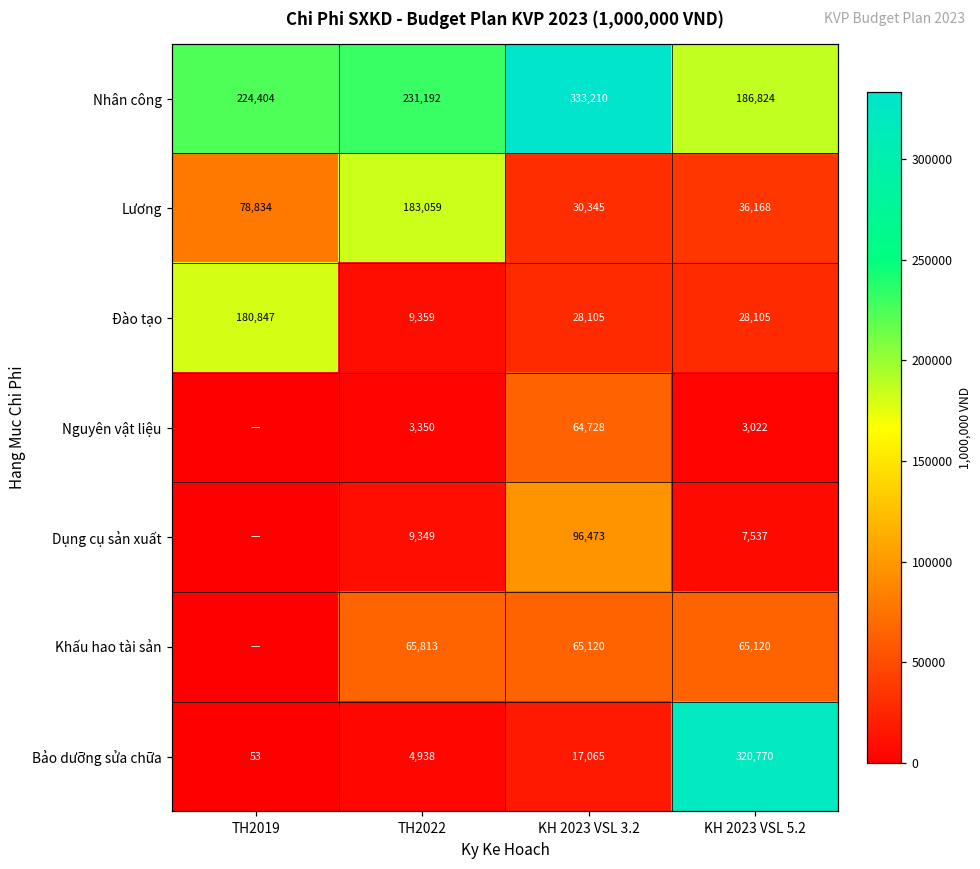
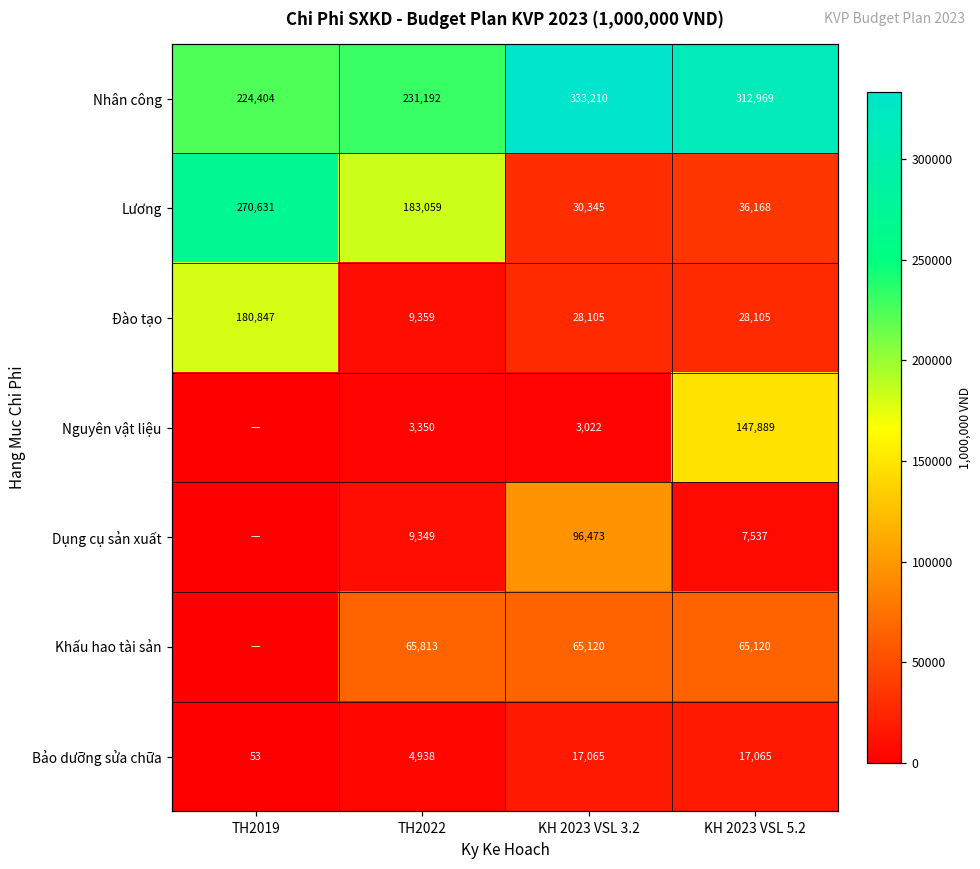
  {
    "Nhân công": {
      "TH2019": "224,404",
      "TH2022": "231,192",
      "KH 2023 VSL 3.2": "333,210",
-     "KH 2023 VSL 5.2": "186,824"
+     "KH 2023 VSL 5.2": "312,969"
    },
    "Lương": {
-     "TH2019": "78,834",
+     "TH2019": "270,631",
      "TH2022": "183,059",
      "KH 2023 VSL 3.2": "30,345",
      "KH 2023 VSL 5.2": "36,168"
    },
    "Đào tạo": {
      "TH2019": "180,847",
      "TH2022": "9,359",
      "KH 2023 VSL 3.2": "28,105",
      "KH 2023 VSL 5.2": "28,105"
    },
    "Nguyên vật liệu": {
      "TH2022": "3,350",
-     "KH 2023 VSL 3.2": "64,728",
-     "KH 2023 VSL 5.2": "3,022"
+     "KH 2023 VSL 3.2": "3,022",
+     "KH 2023 VSL 5.2": "147,889"
    },
    "Dụng cụ sản xuất": {
      "TH2022": "9,349",
      "KH 2023 VSL 3.2": "96,473",
      "KH 2023 VSL 5.2": "7,537"
    },
    "Khấu hao tài sản": {
      "TH2022": "65,813",
      "KH 2023 VSL 3.2": "65,120",
      "KH 2023 VSL 5.2": "65,120"
    },
    "Bảo dưỡng sửa chữa": {
      "TH2019": "53",
      "TH2022": "4,938",
      "KH 2023 VSL 3.2": "17,065",
-     "KH 2023 VSL 5.2": "320,770"
+     "KH 2023 VSL 5.2": "17,065"
    }
  }
